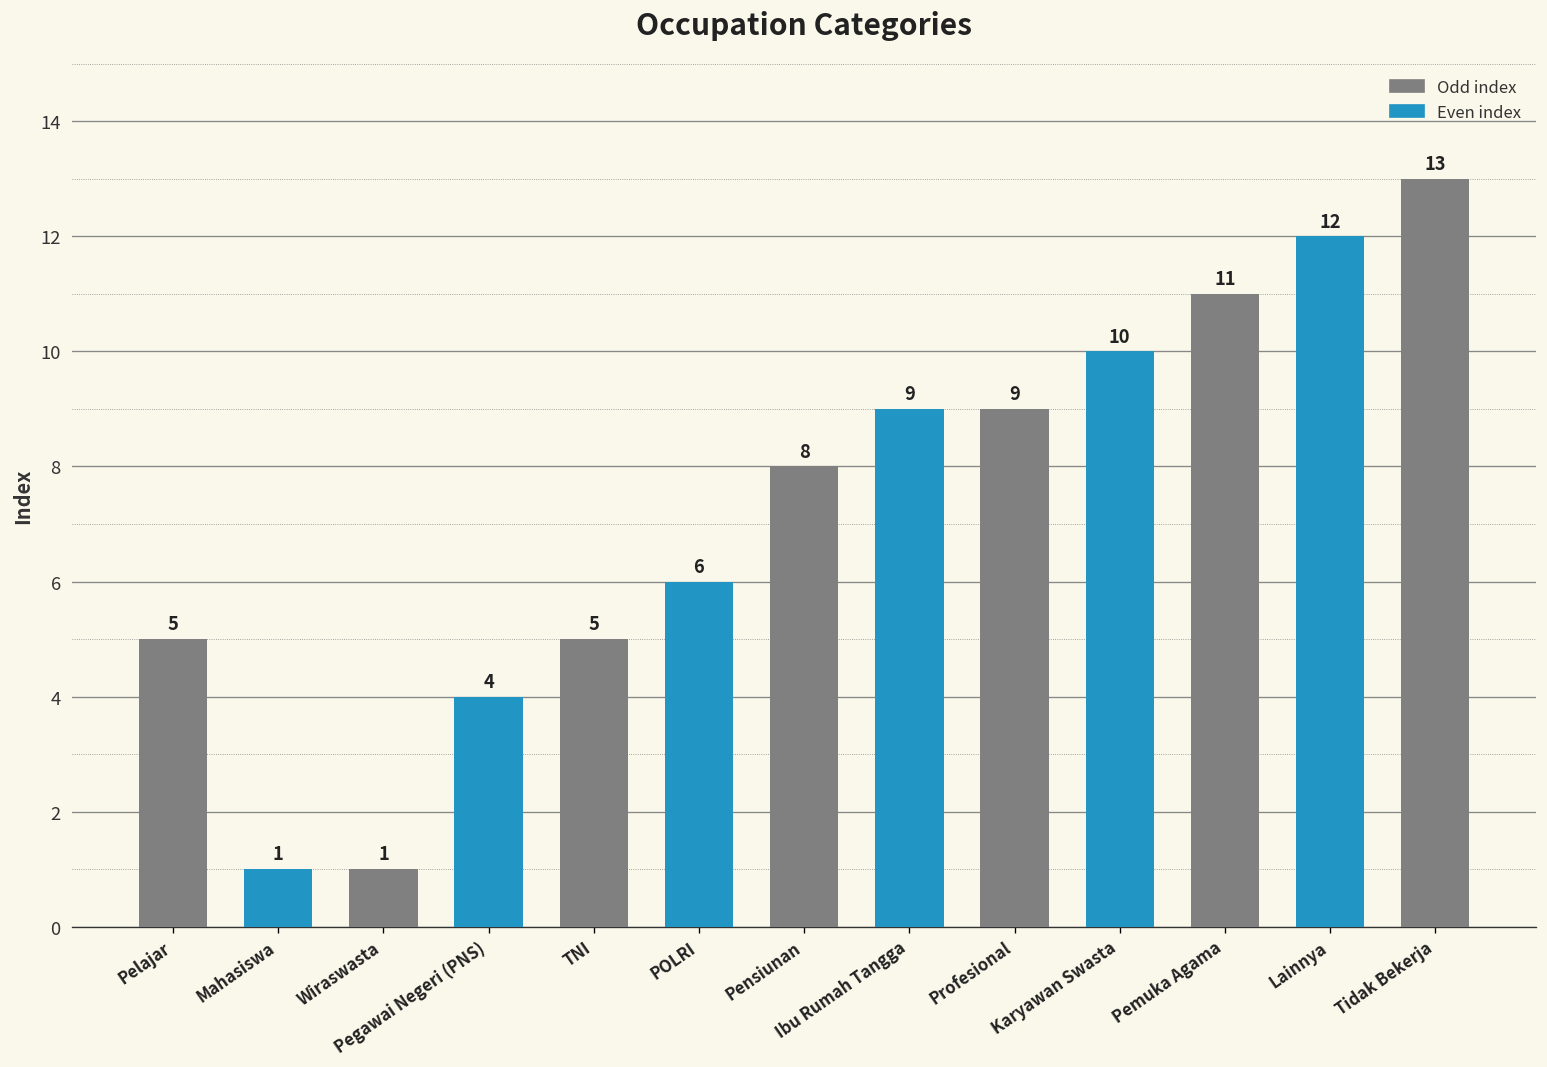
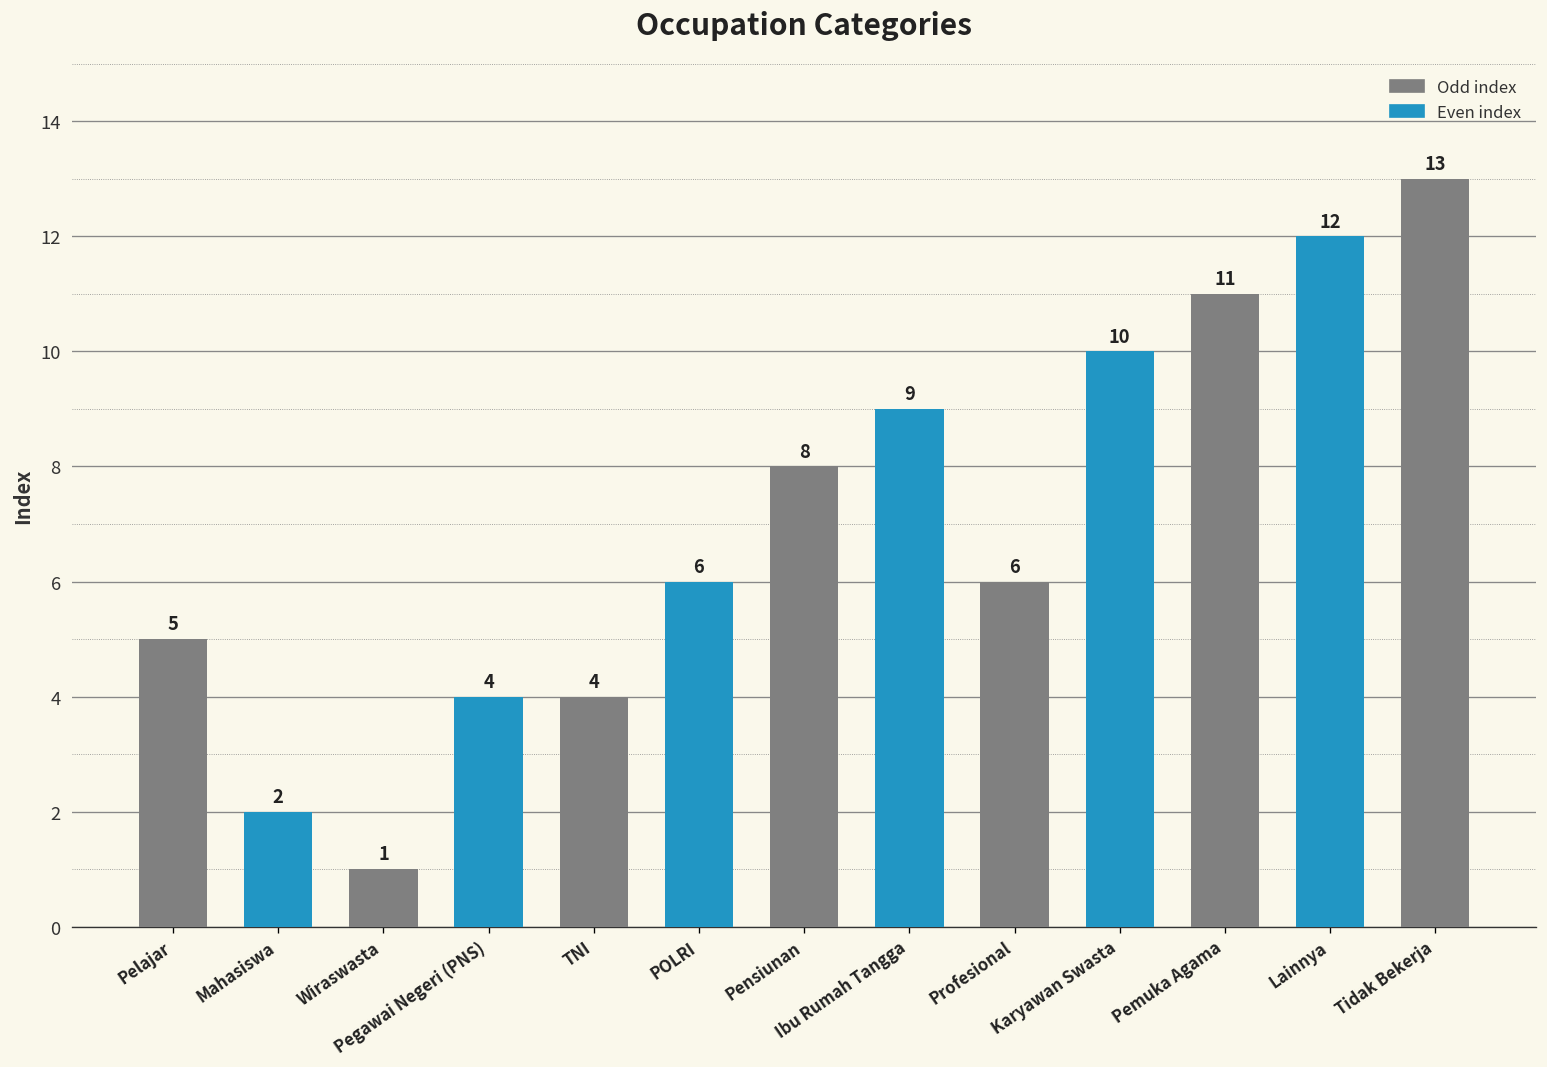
  {
    "Pelajar": 5,
-   "Mahasiswa": 1,
+   "Mahasiswa": 2,
    "Wiraswasta": 1,
    "Pegawai Negeri (PNS)": 4,
-   "TNI": 5,
+   "TNI": 4,
    "POLRI": 6,
    "Pensiunan": 8,
    "Ibu Rumah Tangga": 9,
-   "Profesional": 9,
+   "Profesional": 6,
    "Karyawan Swasta": 10,
    "Pemuka Agama": 11,
    "Lainnya": 12,
    "Tidak Bekerja": 13
  }
